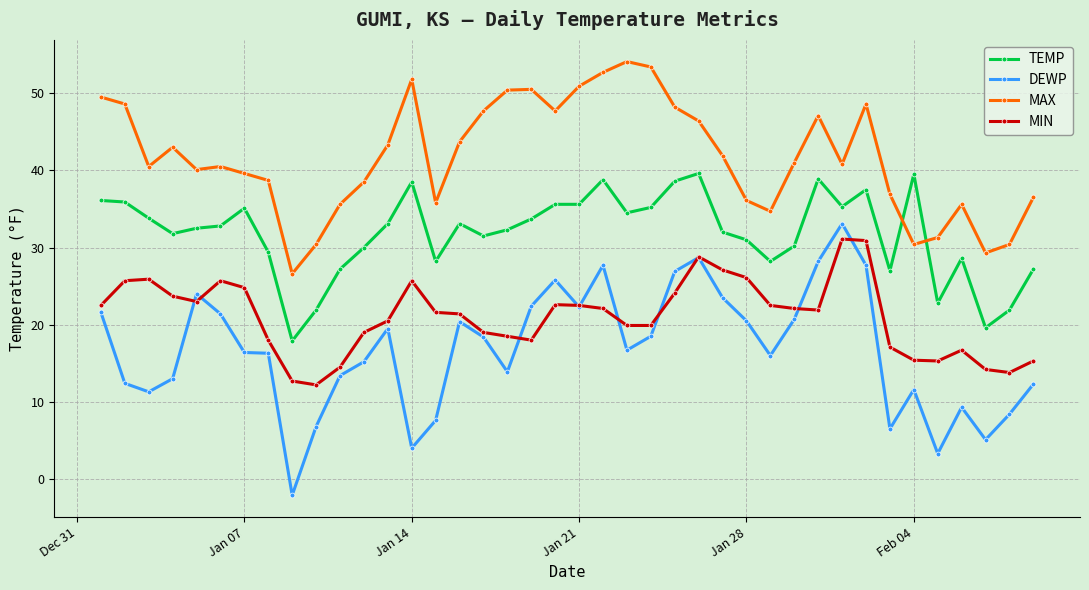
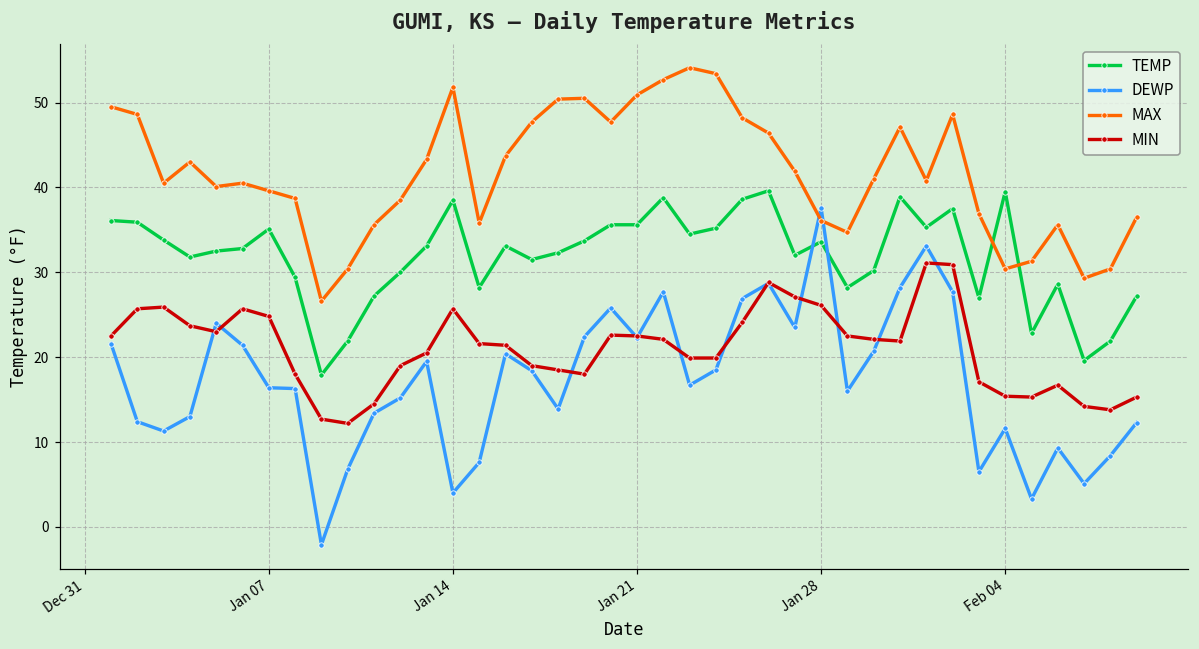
  {
    "TEMP": {
      "Jan 07": 35,
      "Jan 14": 39,
      "Jan 21": 36,
-     "Jan 28": 31,
+     "Jan 28": 34,
      "Feb 04": 40
    },
    "DEWP": {
      "Jan 07": 16,
      "Jan 14": 4,
-     "Jan 28": 21,
+     "Jan 28": 38,
      "Feb 04": 12
    },
    "MAX": {
      "Jan 07": 40,
      "Jan 14": 52,
      "Jan 21": 51,
      "Jan 28": 36,
      "Feb 04": 30
    },
    "MIN": {
      "Jan 07": 25,
      "Jan 14": 26,
      "Jan 28": 26,
      "Feb 04": 15
    }
  }
